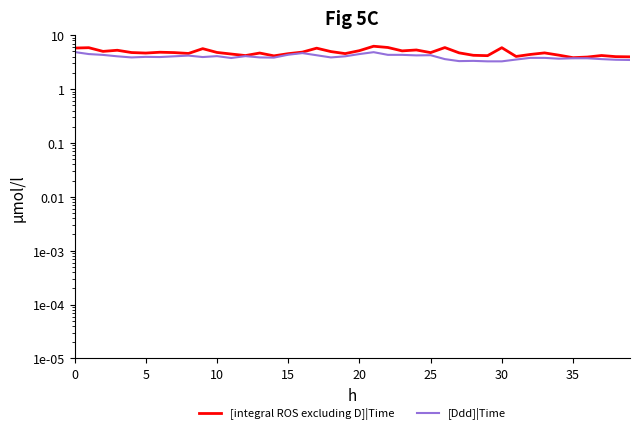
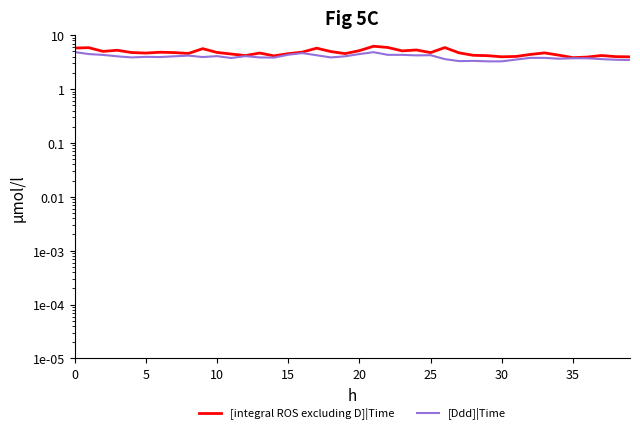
  {
    "[integral ROS excluding D]|Time": {
      "0": 6,
      "5": 5,
      "10": 5,
      "20": 5,
      "25": 5,
-     "30": 6
+     "30": 4
    },
    "[Ddd]|Time": {
      "0": 5,
      "5": 4,
      "10": 4,
      "20": 4,
      "25": 4,
      "30": 3
    }
  }
